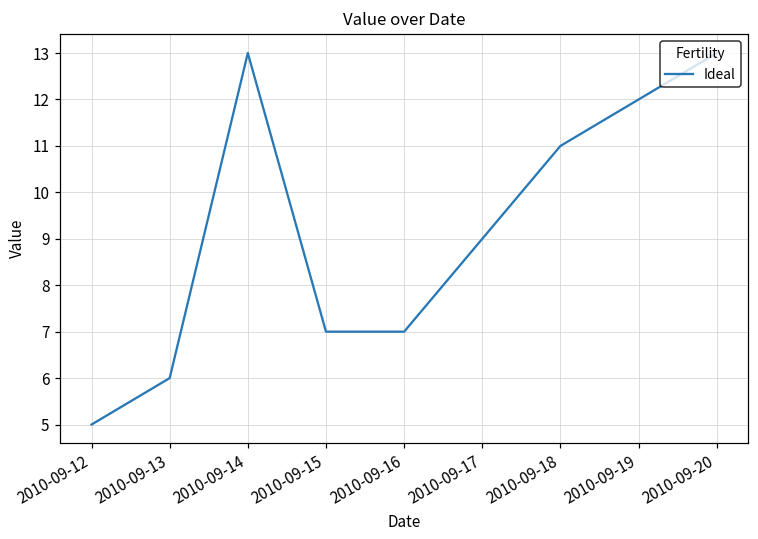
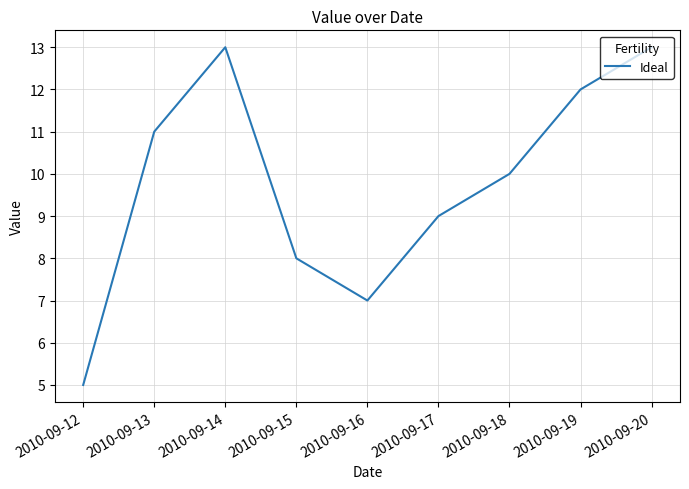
  {
    "2010-09-12": 5,
-   "2010-09-13": 6,
+   "2010-09-13": 11,
    "2010-09-14": 13,
-   "2010-09-15": 7,
+   "2010-09-15": 8,
    "2010-09-16": 7,
    "2010-09-17": 9,
-   "2010-09-18": 11,
+   "2010-09-18": 10,
    "2010-09-19": 12
  }
